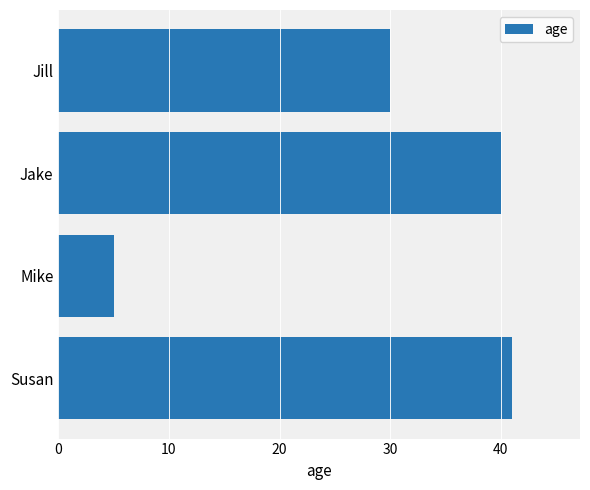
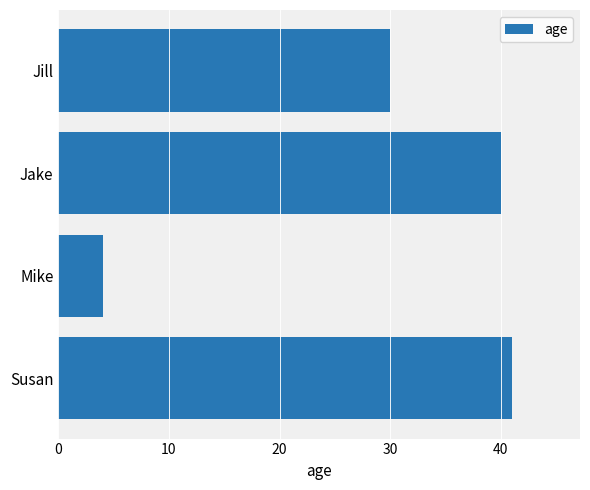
  {
    "Jill": 30,
    "Jake": 40,
-   "Mike": 5,
+   "Mike": 4,
    "Susan": 41
  }
